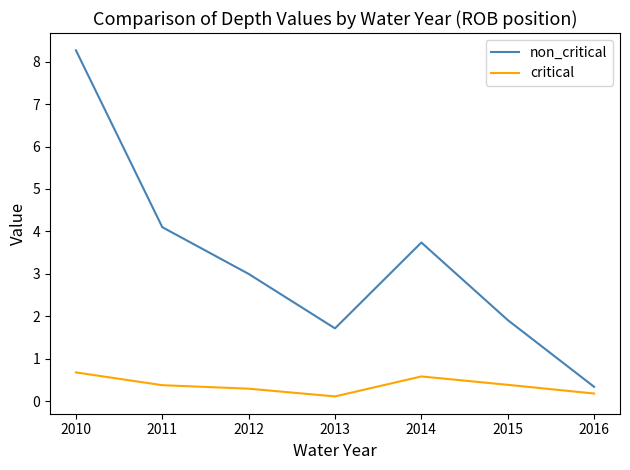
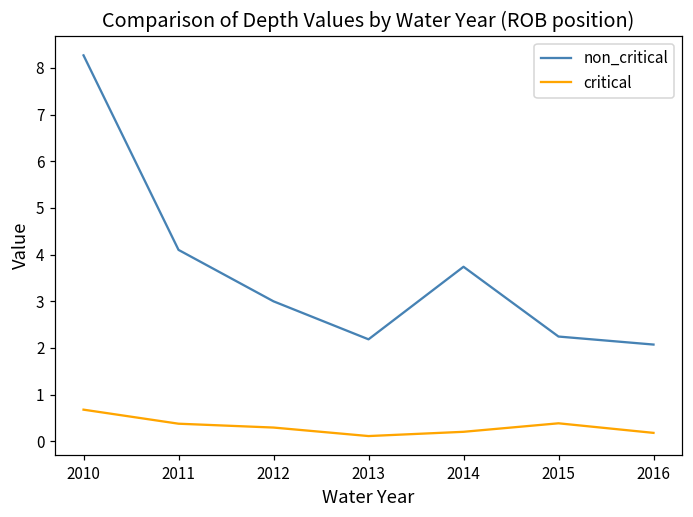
  {
    "non_critical": {
      "2010": 8.3,
      "2011": 4.1,
      "2012": 3.0,
-     "2013": 1.7,
+     "2013": 2.2,
      "2014": 3.7,
-     "2015": 1.9,
-     "2016": 0.3
+     "2015": 2.2,
+     "2016": 2.1
    },
    "critical": {
      "2010": 0.7,
      "2011": 0.4,
      "2012": 0.3,
      "2013": 0.1,
-     "2014": 0.6,
+     "2014": 0.2,
      "2015": 0.4,
      "2016": 0.2
    }
  }
